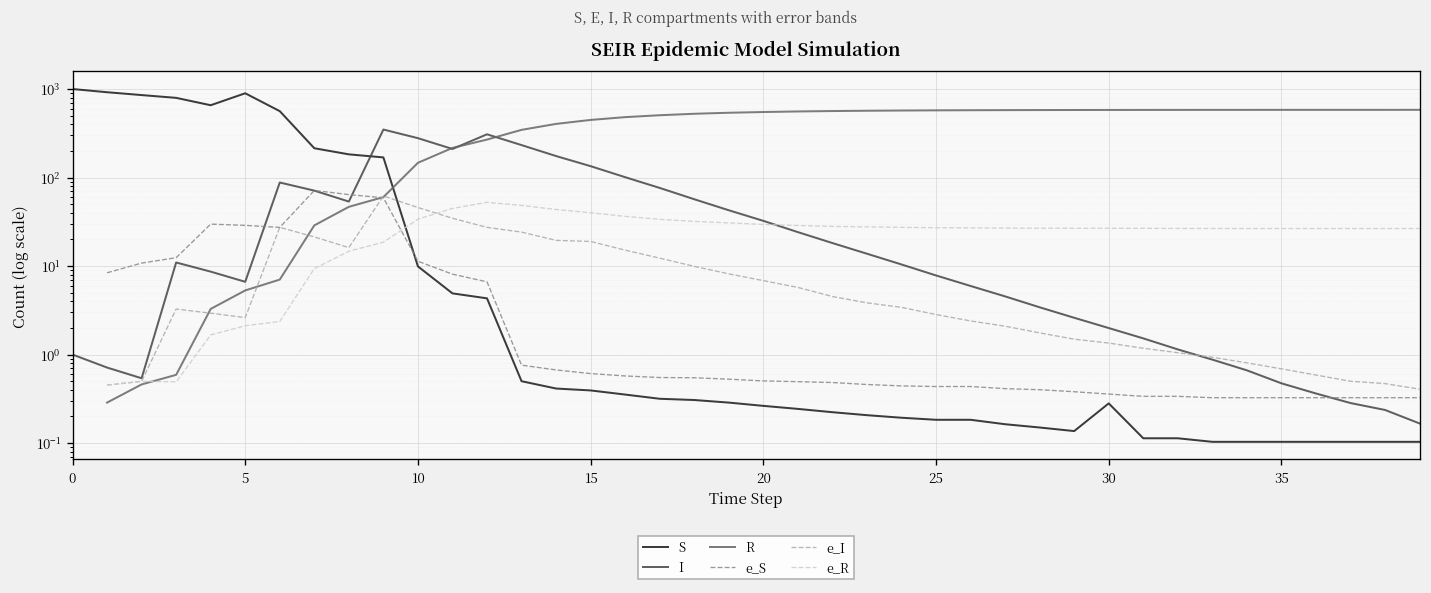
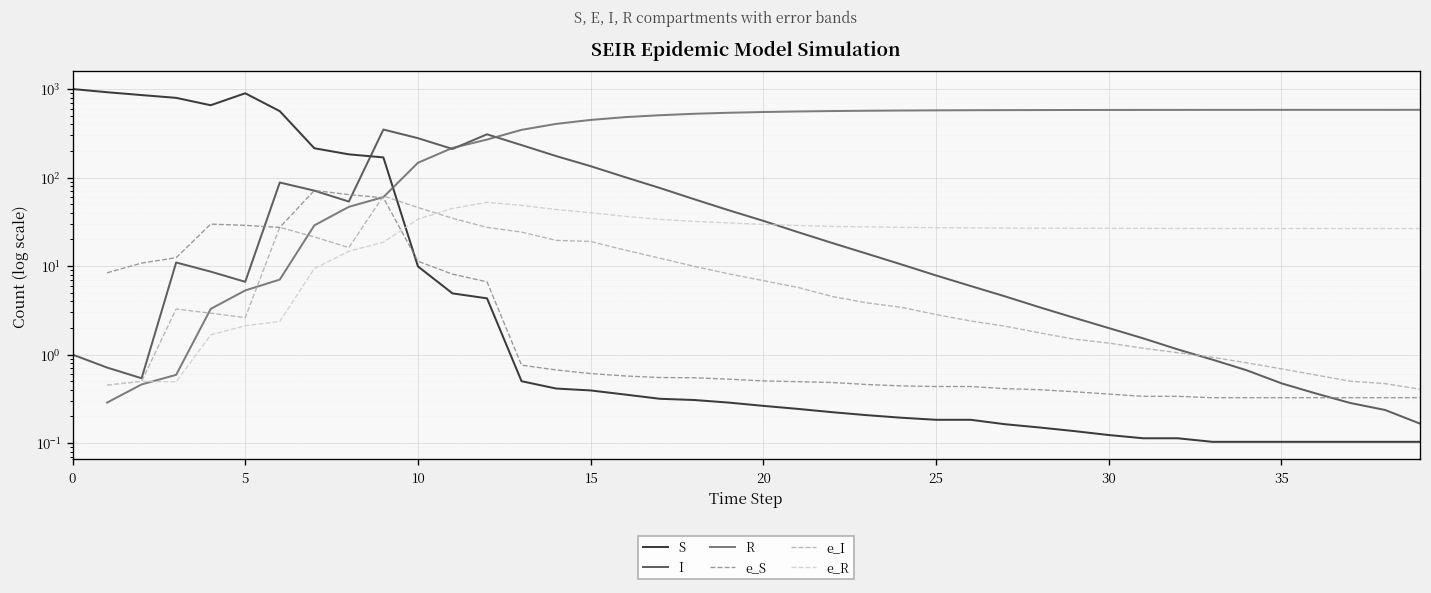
  {
    "S": {
      "0": 1000,
      "5": 900,
      "10": 10,
      "15": 0.4,
      "20": 0.26,
      "25": 0.18,
-     "30": 0.28,
+     "30": 0.12,
      "35": 0.10
    }
  }
